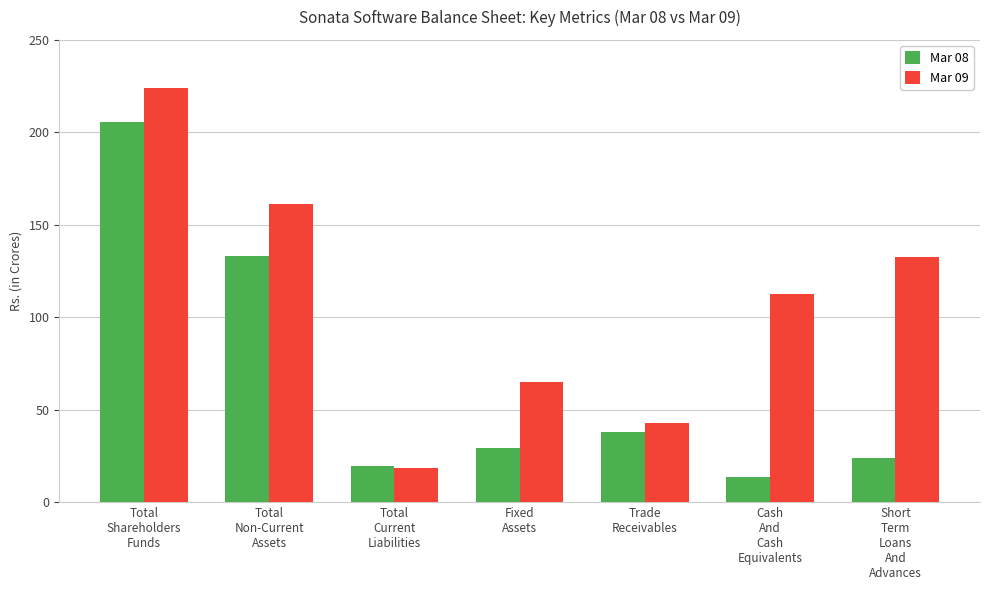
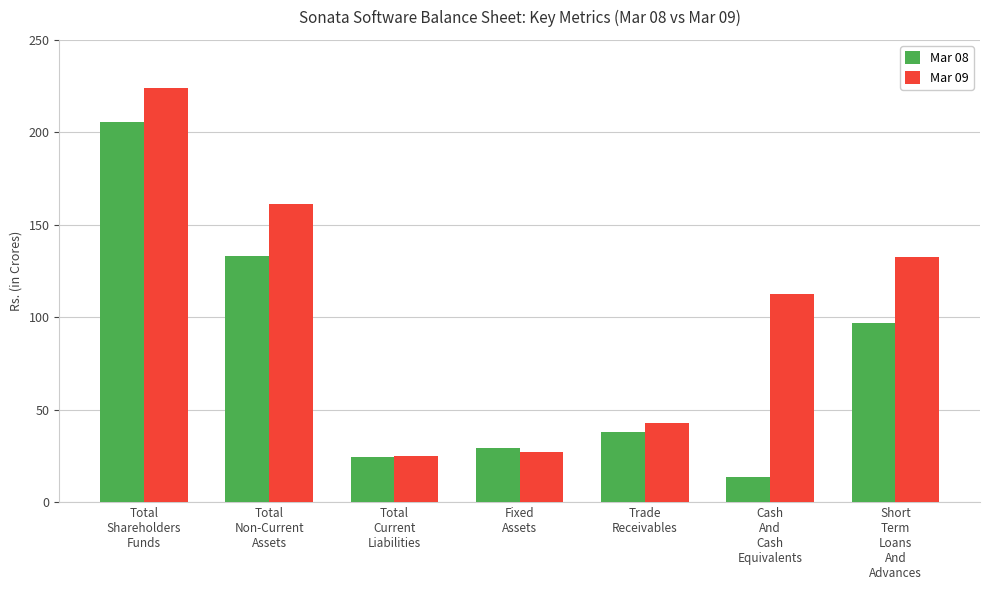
  {
    "Mar 08": {
      "Total Shareholders Funds": 205,
      "Total Non-Current Assets": 133,
-     "Total Current Liabilities": 19,
+     "Total Current Liabilities": 24,
      "Fixed Assets": 29,
      "Trade Receivables": 38,
      "Cash And Cash Equivalents": 14,
-     "Short Term Loans And Advances": 24
+     "Short Term Loans And Advances": 97
    },
    "Mar 09": {
      "Total Shareholders Funds": 224,
      "Total Non-Current Assets": 161,
-     "Total Current Liabilities": 19,
-     "Fixed Assets": 65,
+     "Total Current Liabilities": 25,
+     "Fixed Assets": 27,
      "Trade Receivables": 43,
      "Cash And Cash Equivalents": 113,
      "Short Term Loans And Advances": 133
    }
  }
